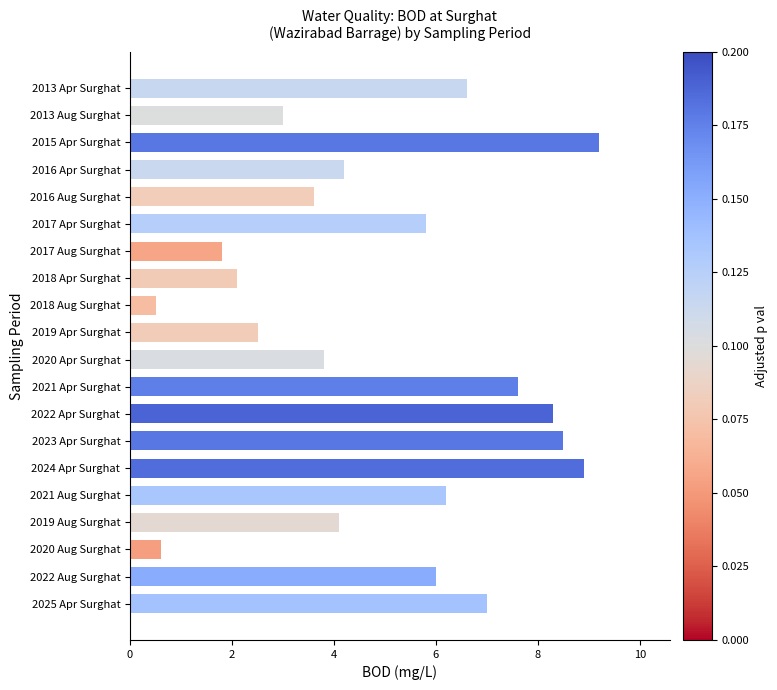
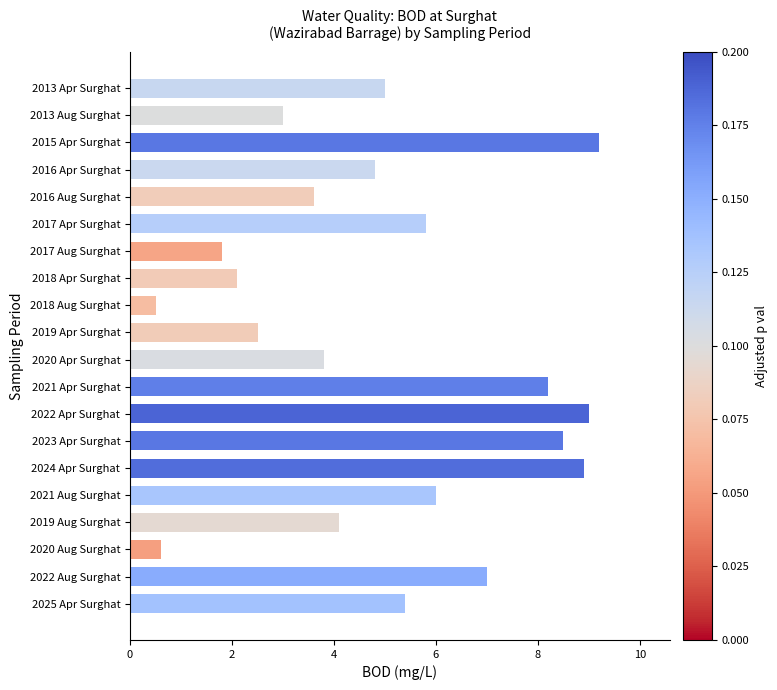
  {
-   "2013 Apr Surghat": 6.6,
+   "2013 Apr Surghat": 5.0,
    "2013 Aug Surghat": 3.0,
    "2015 Apr Surghat": 9.2,
-   "2016 Apr Surghat": 4.2,
+   "2016 Apr Surghat": 4.8,
    "2016 Aug Surghat": 3.6,
    "2017 Apr Surghat": 5.8,
    "2017 Aug Surghat": 1.8,
    "2018 Apr Surghat": 2.1,
    "2018 Aug Surghat": 0.5,
    "2019 Apr Surghat": 2.5,
    "2020 Apr Surghat": 3.8,
-   "2021 Apr Surghat": 7.6,
-   "2022 Apr Surghat": 8.3,
+   "2021 Apr Surghat": 8.2,
+   "2022 Apr Surghat": 9.0,
    "2023 Apr Surghat": 8.5,
    "2024 Apr Surghat": 8.9,
-   "2021 Aug Surghat": 6.2,
+   "2021 Aug Surghat": 6.0,
    "2019 Aug Surghat": 4.1,
    "2020 Aug Surghat": 0.6,
-   "2022 Aug Surghat": 6,
-   "2025 Apr Surghat": 7.0
+   "2022 Aug Surghat": 7,
+   "2025 Apr Surghat": 5.4
  }
